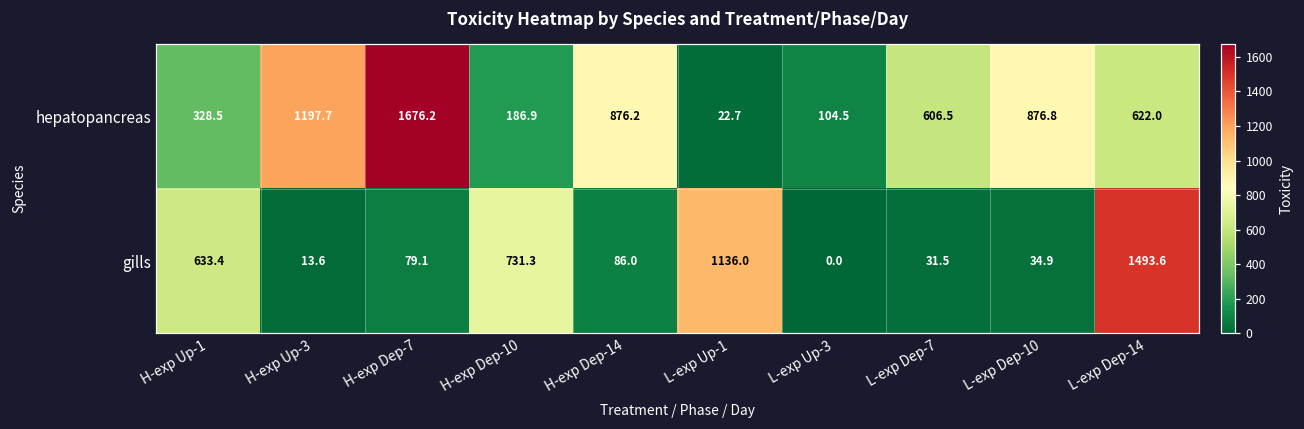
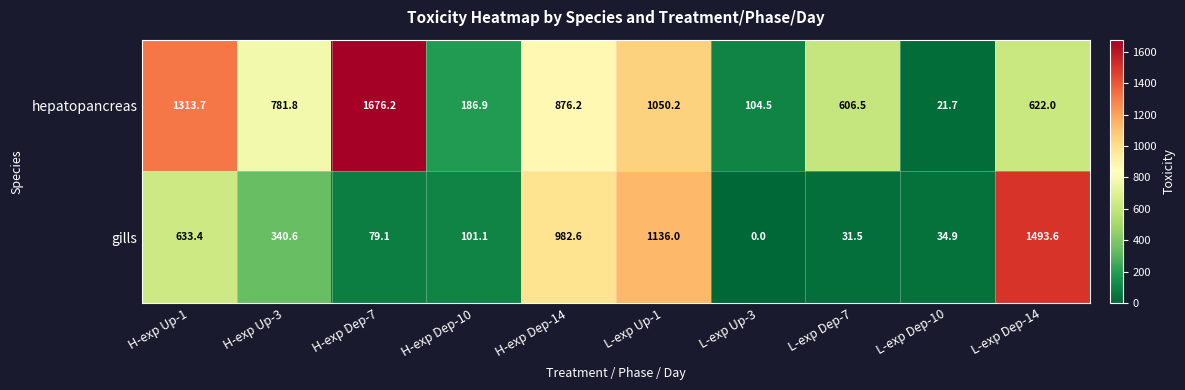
  {
    "hepatopancreas": {
-     "H-exp Up-1": 328.5,
-     "H-exp Up-3": 1197.7,
+     "H-exp Up-1": 1313.7,
+     "H-exp Up-3": 781.8,
      "H-exp Dep-7": 1676.2,
      "H-exp Dep-10": 186.9,
      "H-exp Dep-14": 876.2,
-     "L-exp Up-1": 22.7,
+     "L-exp Up-1": 1050.2,
      "L-exp Up-3": 104.5,
      "L-exp Dep-7": 606.5,
-     "L-exp Dep-10": 876.8,
+     "L-exp Dep-10": 21.7,
      "L-exp Dep-14": 622.0
    },
    "gills": {
      "H-exp Up-1": 633.4,
-     "H-exp Up-3": 13.6,
+     "H-exp Up-3": 340.6,
      "H-exp Dep-7": 79.1,
-     "H-exp Dep-10": 731.3,
-     "H-exp Dep-14": 86.0,
+     "H-exp Dep-10": 101.1,
+     "H-exp Dep-14": 982.6,
      "L-exp Up-1": 1136.0,
      "L-exp Up-3": 0.0,
      "L-exp Dep-7": 31.5,
      "L-exp Dep-10": 34.9,
      "L-exp Dep-14": 1493.6
    }
  }
